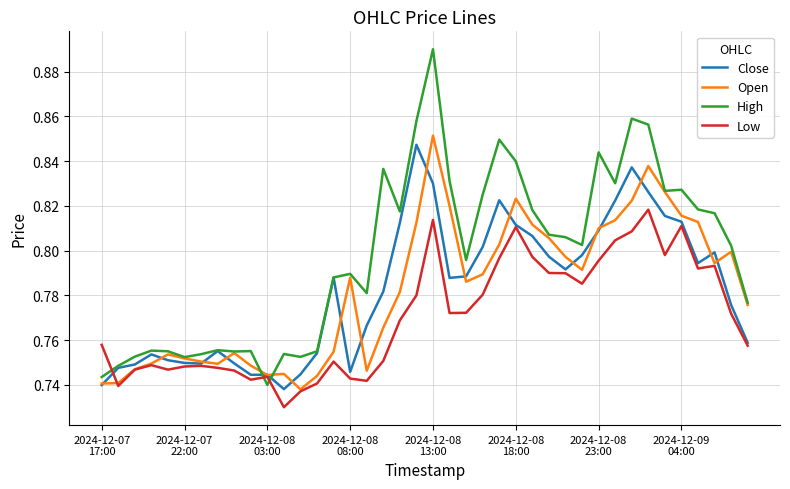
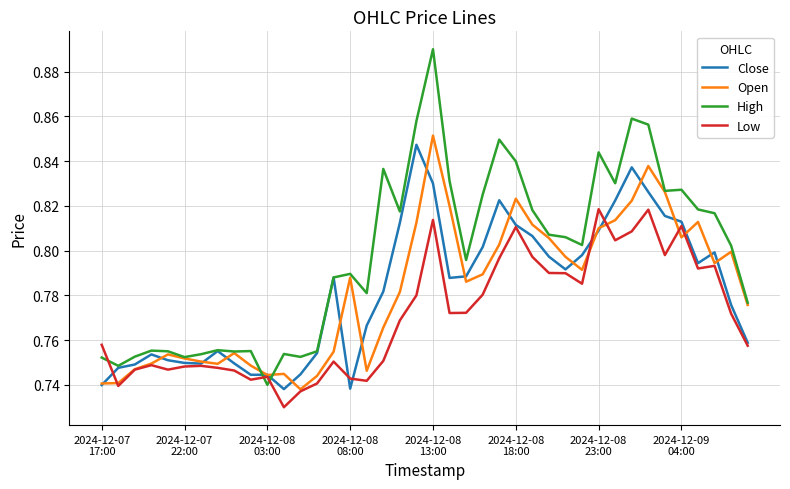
  {
    "Close": {
      "2024-12-07 22:00": 0.750,
-     "2024-12-08 08:00": 0.746,
+     "2024-12-08 08:00": 0.738,
      "2024-12-08 13:00": 0.830,
      "2024-12-09 04:00": 0.813
    },
    "Open": {
      "2024-12-08 08:00": 0.788,
      "2024-12-08 13:00": 0.851,
      "2024-12-08 18:00": 0.823,
-     "2024-12-09 04:00": 0.816
+     "2024-12-09 04:00": 0.806
    },
    "High": {
-     "2024-12-07 17:00": 0.744,
+     "2024-12-07 17:00": 0.752,
      "2024-12-08 03:00": 0.740,
      "2024-12-08 08:00": 0.790,
      "2024-12-08 13:00": 0.890,
      "2024-12-08 18:00": 0.840,
      "2024-12-08 23:00": 0.844,
      "2024-12-09 04:00": 0.827
    },
    "Low": {
      "2024-12-07 17:00": 0.758,
      "2024-12-07 22:00": 0.748,
      "2024-12-08 08:00": 0.743,
      "2024-12-08 13:00": 0.814,
-     "2024-12-08 23:00": 0.796,
+     "2024-12-08 23:00": 0.819,
      "2024-12-09 04:00": 0.811
    }
  }
